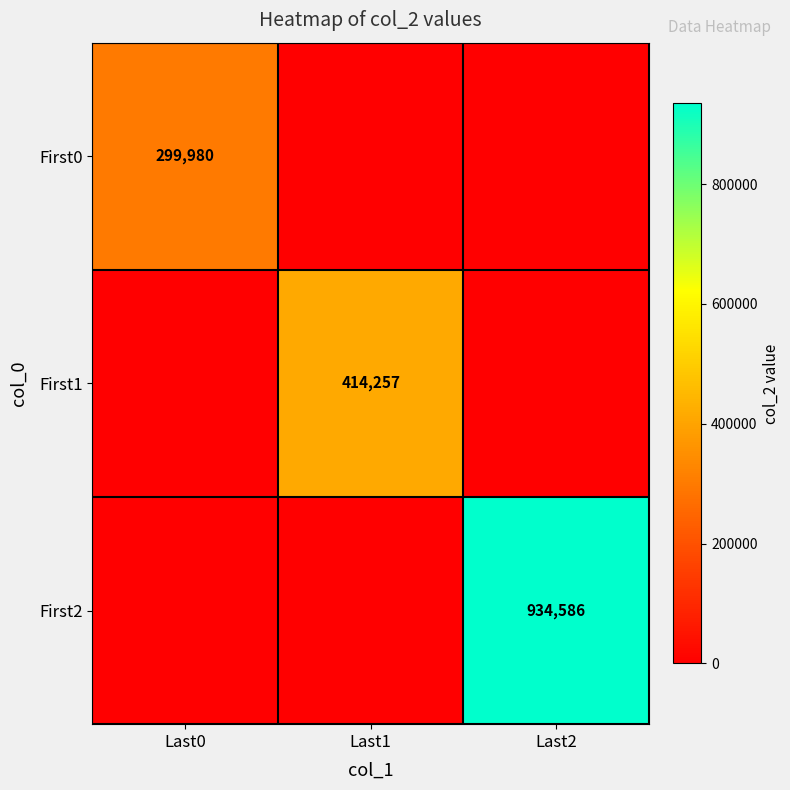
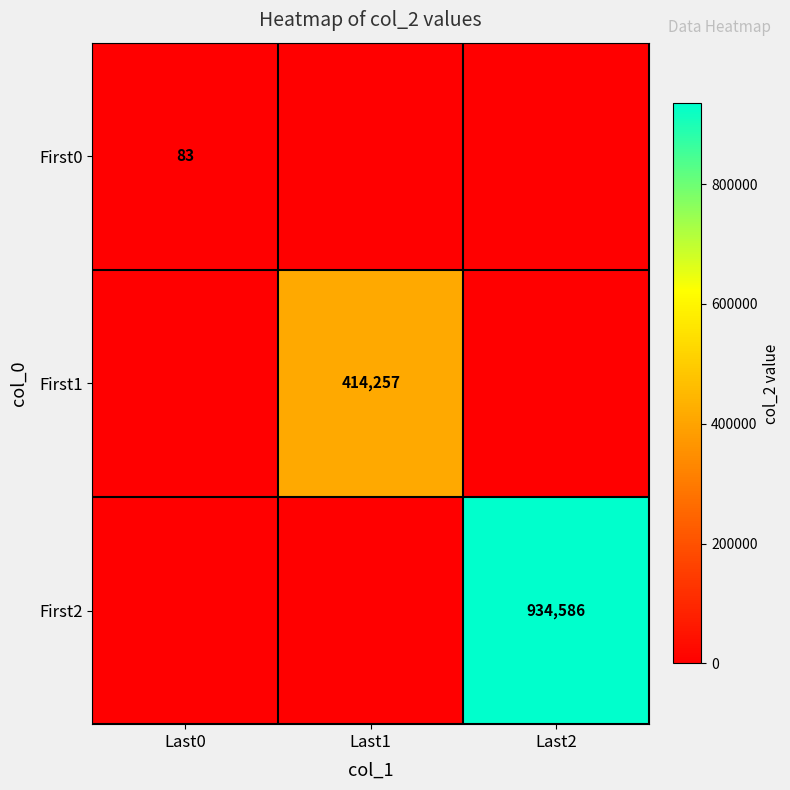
  {
    "First0": {
-     "Last0": "299,980"
+     "Last0": "83"
    },
    "First1": {
      "Last1": "414,257"
    },
    "First2": {
      "Last2": "934,586"
    }
  }
